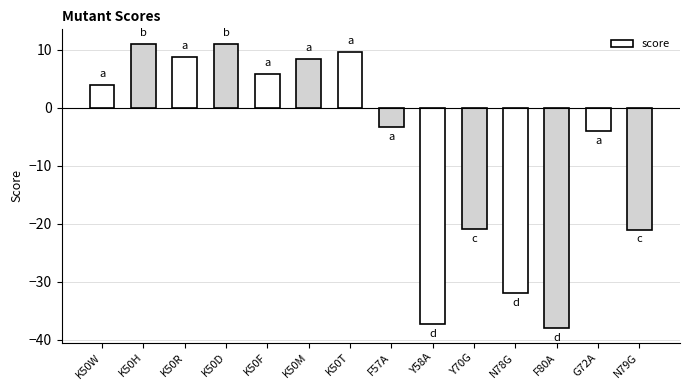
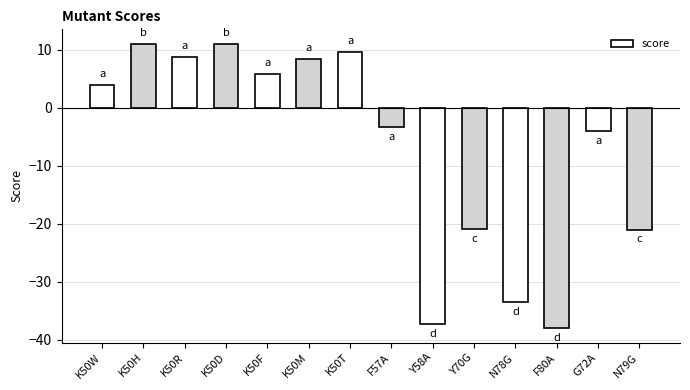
  {
    "K50W": 4,
    "K50H": 11,
    "K50R": 9,
    "K50D": 11,
    "K50F": 6,
    "K50M": 8,
    "K50T": 10,
    "F57A": -3,
    "Y58A": -37,
    "Y70G": -21,
-   "N78G": -32,
+   "N78G": -34,
    "F80A": -38,
    "G72A": -4,
    "N79G": -21
  }
